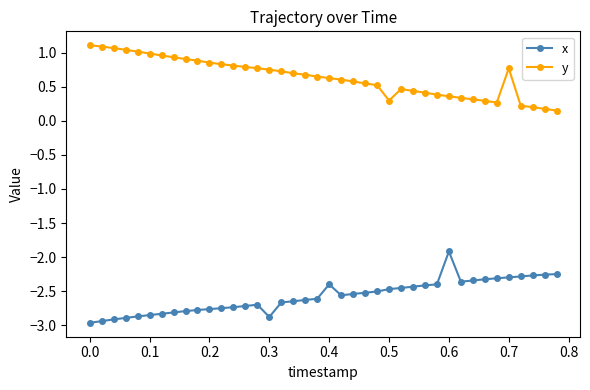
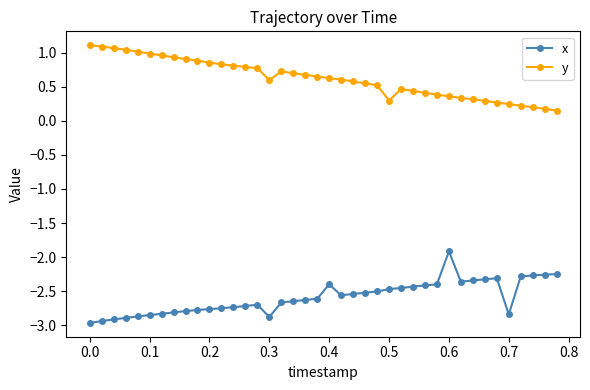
  {
    "x": {
      "0.0": -3.0,
      "0.1": -2.8,
      "0.2": -2.8,
      "0.3": -2.9,
      "0.4": -2.4,
      "0.5": -2.5,
      "0.6": -1.9,
-     "0.7": -2.3
+     "0.7": -2.8
    },
    "y": {
      "0.0": 1.1,
      "0.1": 1.0,
      "0.2": 0.9,
-     "0.3": 0.7,
+     "0.3": 0.6,
      "0.4": 0.6,
      "0.5": 0.3,
      "0.6": 0.4,
-     "0.7": 0.8
+     "0.7": 0.2
    }
  }
